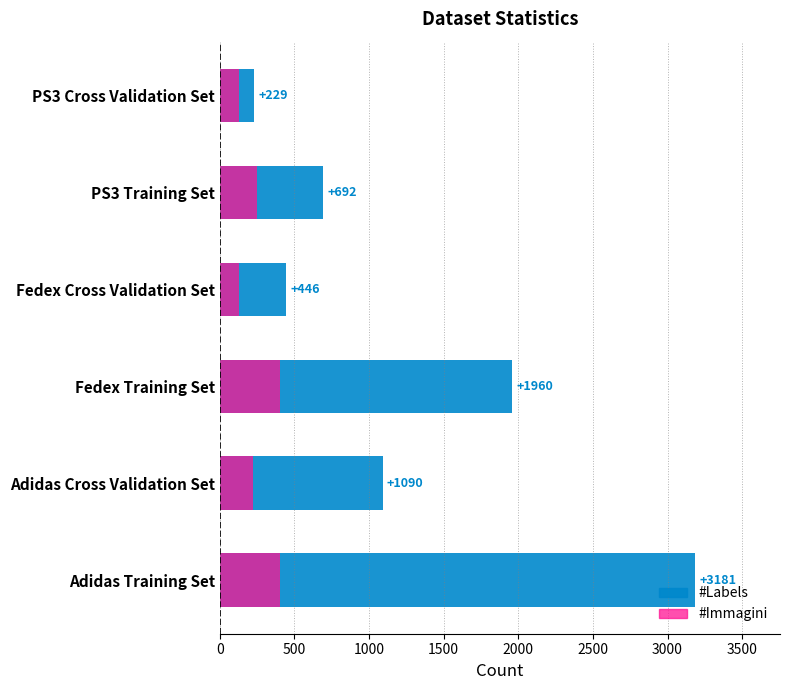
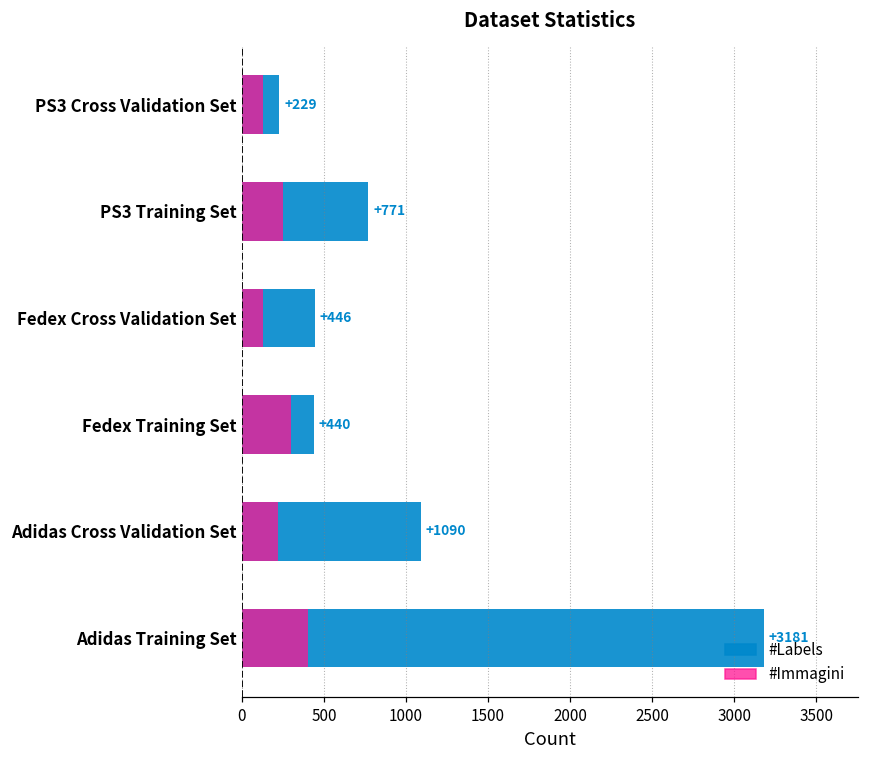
  {
    "#Labels": {
      "PS3 Cross Validation Set": "+229",
-     "PS3 Training Set": "+692",
+     "PS3 Training Set": "+771",
      "Fedex Cross Validation Set": "+446",
-     "Fedex Training Set": "+1960",
+     "Fedex Training Set": "+440",
      "Adidas Cross Validation Set": "+1090",
      "Adidas Training Set": "+3181"
    },
    "#Immagini": {
-     "Fedex Training Set": "400"
+     "Fedex Training Set": "300"
    }
  }
